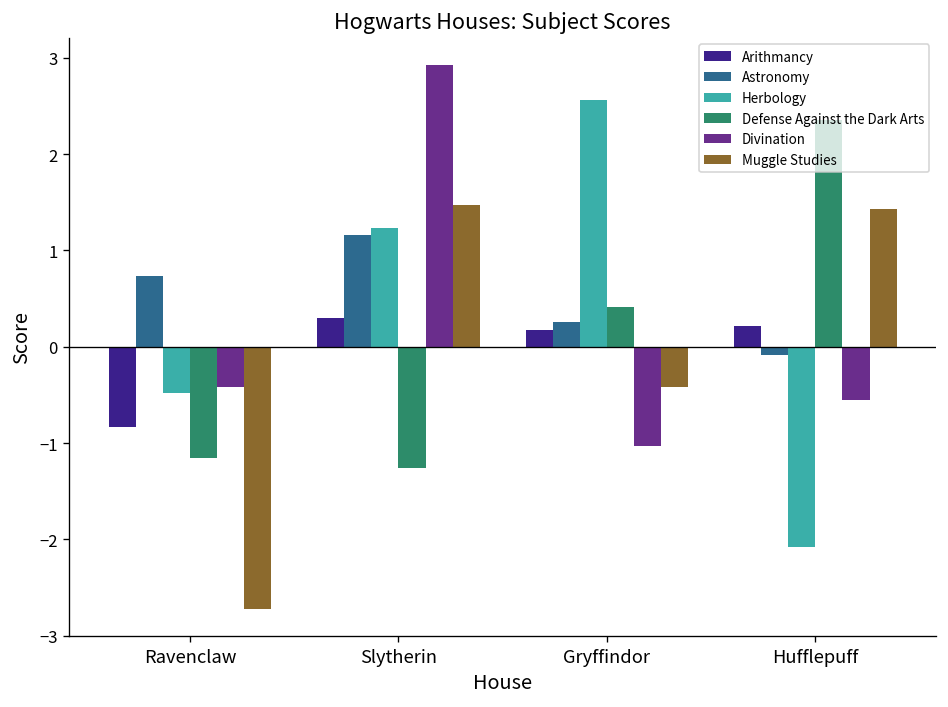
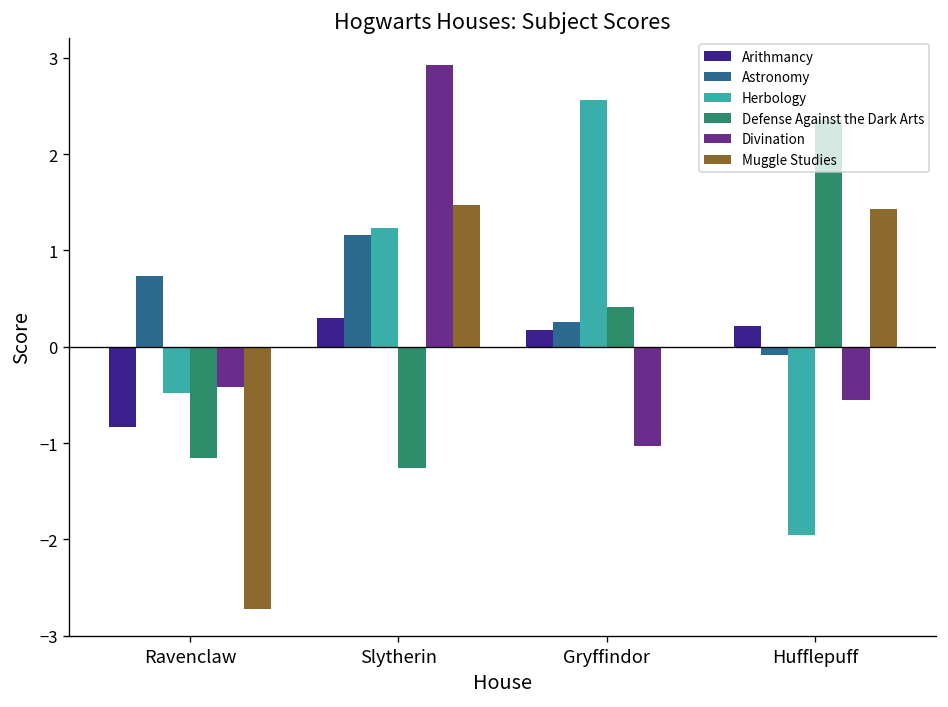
  {
    "Herbology": {
      "Ravenclaw": -0.5,
      "Slytherin": 1.2,
      "Gryffindor": 2.6,
-     "Hufflepuff": -2.1
+     "Hufflepuff": -1.9
    },
    "Muggle Studies": {
      "Ravenclaw": -2.7,
      "Slytherin": 1.5,
-     "Gryffindor": -0.4,
+     "Gryffindor": 0.0,
      "Hufflepuff": 1.4
    }
  }
